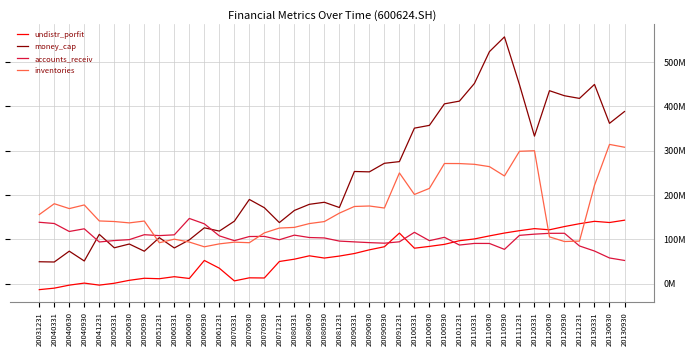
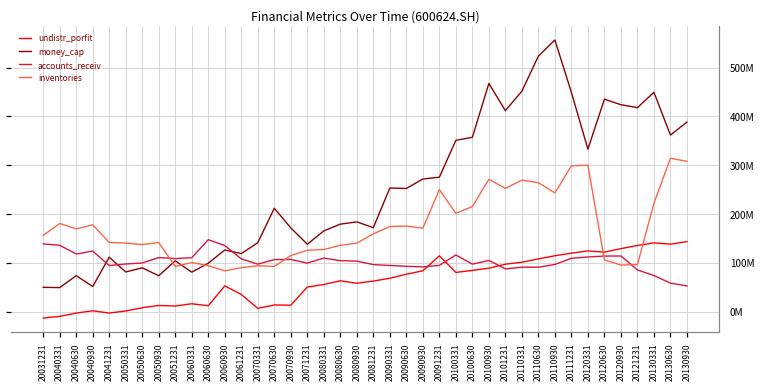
  {
    "undistr_porfit": {
      "20031231": -10000000,
      "20040331": -10000000,
      "20040630": 0,
      "20040930": 0,
      "20041231": 0,
      "20050331": 0,
      "20050630": 10000000,
      "20050930": 10000000,
      "20051231": 10000000,
      "20060331": 20000000,
      "20060630": 10000000,
      "20060930": 50000000,
      "20061231": 40000000,
      "20070331": 10000000,
      "20070630": 10000000,
      "20070930": 10000000,
      "20071231": 50000000,
      "20080331": 60000000,
      "20080630": 60000000,
      "20080930": 60000000,
      "20081231": 60000000,
      "20090331": 70000000,
      "20090630": 80000000,
      "20090930": 80000000,
      "20091231": 110000000,
      "20100331": 80000000,
      "20100630": 80000000,
      "20100930": 90000000,
      "20101231": 100000000,
      "20110331": 100000000,
      "20110630": 110000000,
      "20110930": 110000000,
      "20111231": 120000000,
      "20120331": 120000000,
      "20120630": 120000000,
      "20120930": 130000000,
      "20121231": 140000000,
      "20130331": 140000000,
      "20130630": 140000000,
      "20130930": 140000000
    },
    "money_cap": {
      "20031231": 50000000,
      "20040331": 50000000,
      "20040630": 70000000,
      "20040930": 50000000,
      "20041231": 110000000,
      "20050331": 80000000,
      "20050630": 90000000,
      "20050930": 70000000,
      "20060331": 80000000,
      "20060930": 130000000,
      "20061231": 120000000,
      "20070331": 140000000,
-     "20070630": 190000000,
+     "20070630": 210000000,
      "20070930": 170000000,
      "20071231": 140000000,
      "20080331": 170000000,
      "20080630": 180000000,
      "20080930": 180000000,
      "20081231": 170000000,
      "20090331": 250000000,
      "20090630": 250000000,
      "20090930": 270000000,
      "20091231": 280000000,
      "20100331": 350000000,
      "20100630": 360000000,
-     "20100930": 410000000,
+     "20100930": 470000000,
      "20101231": 410000000,
      "20110331": 450000000,
      "20110630": 520000000,
      "20110930": 560000000,
      "20111231": 450000000,
      "20120331": 330000000,
      "20120630": 440000000,
      "20120930": 420000000,
      "20121231": 420000000,
      "20130331": 450000000,
      "20130630": 360000000,
      "20130930": 390000000
    },
    "accounts_receiv": {
      "20031231": 140000000,
      "20040331": 140000000,
      "20040630": 120000000,
      "20040930": 120000000,
      "20041231": 90000000,
      "20050331": 100000000,
      "20050630": 100000000,
      "20050930": 110000000,
      "20060331": 110000000,
      "20060630": 150000000,
      "20060930": 140000000,
      "20061231": 110000000,
      "20070630": 110000000,
      "20070930": 110000000,
      "20071231": 100000000,
      "20080331": 110000000,
      "20080630": 100000000,
      "20080930": 100000000,
      "20081231": 100000000,
      "20090331": 90000000,
      "20090630": 90000000,
      "20090930": 90000000,
      "20091231": 90000000,
      "20100331": 120000000,
      "20100630": 100000000,
      "20100930": 100000000,
      "20101231": 90000000,
      "20110331": 90000000,
      "20110630": 90000000,
-     "20110930": 80000000,
+     "20110930": 100000000,
      "20111231": 110000000,
      "20120331": 110000000,
      "20120630": 110000000,
      "20120930": 110000000,
      "20121231": 90000000,
      "20130331": 70000000,
      "20130630": 60000000,
      "20130930": 50000000
    },
    "inventories": {
      "20031231": 160000000,
      "20040331": 180000000,
      "20040630": 170000000,
      "20040930": 180000000,
      "20041231": 140000000,
      "20050331": 140000000,
      "20050630": 140000000,
      "20050930": 140000000,
      "20051231": 90000000,
      "20060331": 100000000,
      "20060930": 80000000,
      "20061231": 90000000,
      "20070630": 90000000,
      "20070930": 110000000,
      "20071231": 130000000,
      "20080331": 130000000,
      "20080630": 140000000,
      "20080930": 140000000,
      "20081231": 160000000,
      "20090331": 170000000,
      "20090630": 180000000,
      "20090930": 170000000,
      "20091231": 250000000,
      "20100331": 200000000,
      "20100630": 220000000,
      "20100930": 270000000,
-     "20101231": 270000000,
+     "20101231": 250000000,
      "20110331": 270000000,
      "20110630": 260000000,
      "20110930": 240000000,
      "20111231": 300000000,
      "20120331": 300000000,
      "20120630": 110000000,
      "20120930": 100000000,
      "20121231": 100000000,
      "20130331": 220000000,
      "20130630": 310000000,
      "20130930": 310000000
    }
  }
